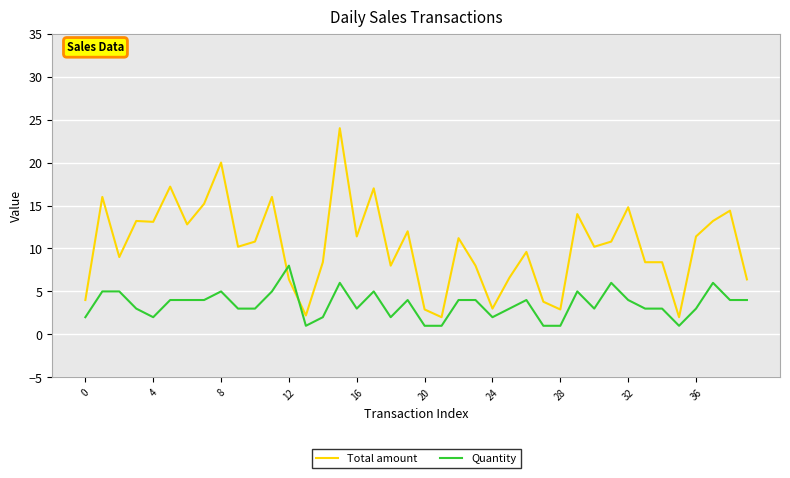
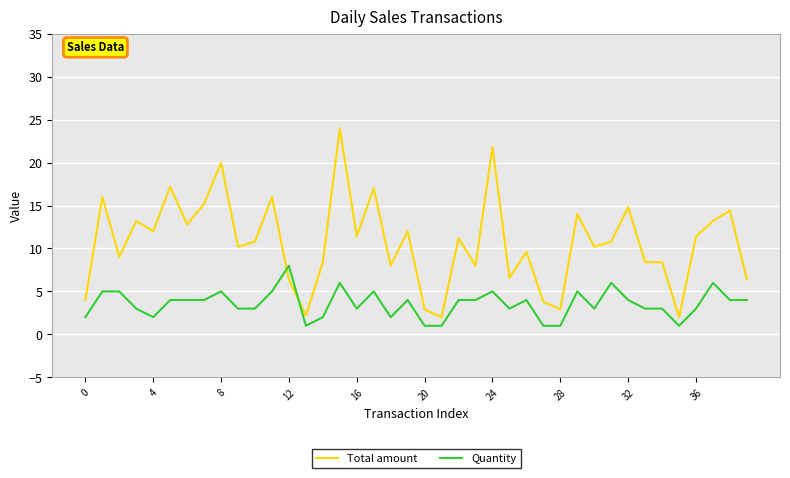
  {
    "Total amount": {
      "0": 4,
-     "4": 13,
+     "4": 12,
      "8": 20,
      "12": 6,
      "16": 11,
      "20": 3,
-     "24": 3,
+     "24": 22,
      "28": 3,
      "32": 15,
      "36": 11
    },
    "Quantity": {
      "0": 2,
      "4": 2,
      "8": 5,
      "12": 8,
      "16": 3,
      "20": 1,
-     "24": 2,
+     "24": 5,
      "28": 1,
      "32": 4,
      "36": 3
    }
  }
